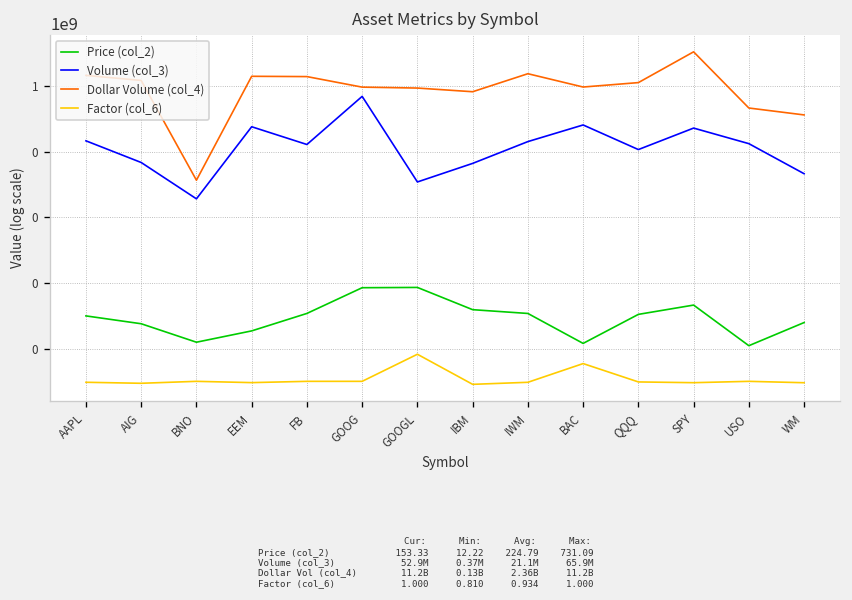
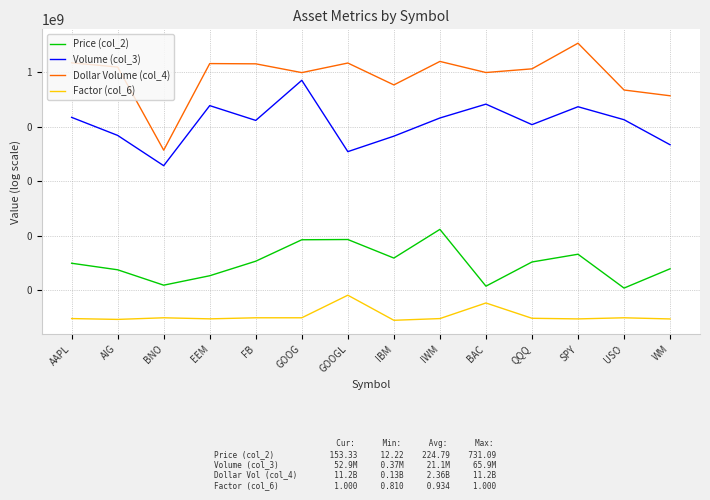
  {
    "Price (col_2)": {
      "AAPL": 100,
      "AIG": 60,
      "BNO": 20,
      "EEM": 30,
      "FB": 120,
      "GOOG": 700,
      "GOOGL": 700,
      "IBM": 200,
-     "IWM": 120,
+     "IWM": 2000,
      "BAC": 10,
      "QQQ": 110,
      "SPY": 200,
      "USO": 10,
      "WM": 60
    },
    "Volume (col_3)": {
      "AAPL": 20000000,
      "AIG": 5000000,
      "BNO": 400000,
      "EEM": 60000000,
      "FB": 20000000,
      "GOOG": 500000000,
      "GOOGL": 1000000,
      "IBM": 4000000,
      "IWM": 20000000,
      "BAC": 70000000,
      "QQQ": 12000000,
      "SPY": 50000000,
      "USO": 20000000,
      "WM": 2000000
    },
    "Dollar Volume (col_4)": {
      "BNO": 1000000,
      "EEM": 2000000000,
      "FB": 2000000000,
      "GOOG": 900000000,
-     "GOOGL": 900000000,
-     "IBM": 700000000,
+     "GOOGL": 2000000000,
+     "IBM": 300000000,
      "IWM": 2000000000,
      "BAC": 900000000,
      "QQQ": 1000000000,
      "SPY": 11000000000,
      "USO": 200000000,
      "WM": 100000000
    },
    "Factor (col_6)": {
      "AAPL": 1,
      "AIG": 1,
      "BNO": 1,
      "EEM": 1,
      "FB": 1,
      "GOOG": 1,
      "GOOGL": 7,
      "IBM": 0.8,
      "IWM": 1,
      "BAC": 3,
      "QQQ": 1,
      "SPY": 1,
      "USO": 1,
      "WM": 1
    }
  }
